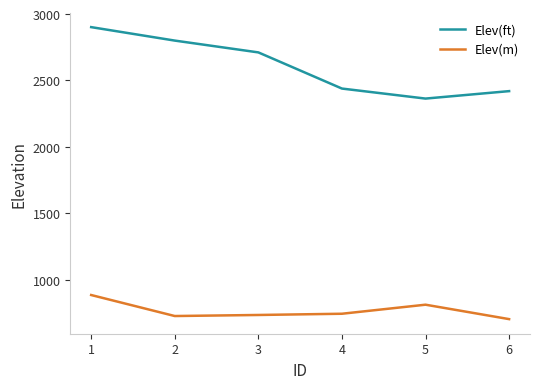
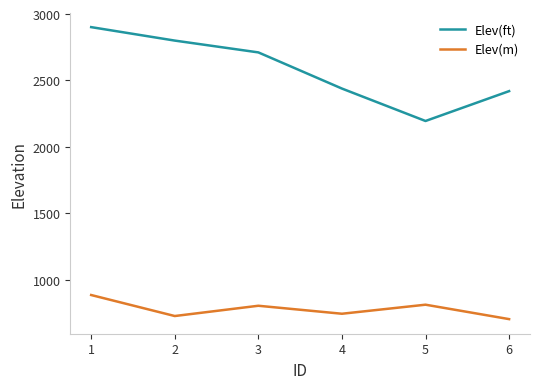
  {
    "Elev(ft)": {
      "1": 2900,
      "2": 2800,
      "3": 2710,
      "4": 2440,
-     "5": 2360,
+     "5": 2190,
      "6": 2420
    },
    "Elev(m)": {
      "1": 880,
      "2": 730,
-     "3": 730,
+     "3": 800,
      "4": 740,
      "5": 810,
      "6": 700
    }
  }
